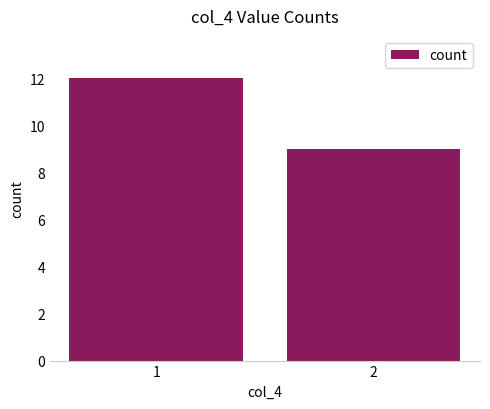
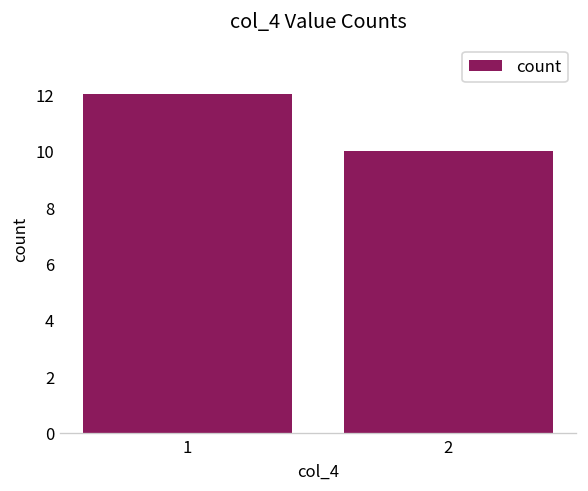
  {
    "1": 12,
-   "2": 9
+   "2": 10
  }
